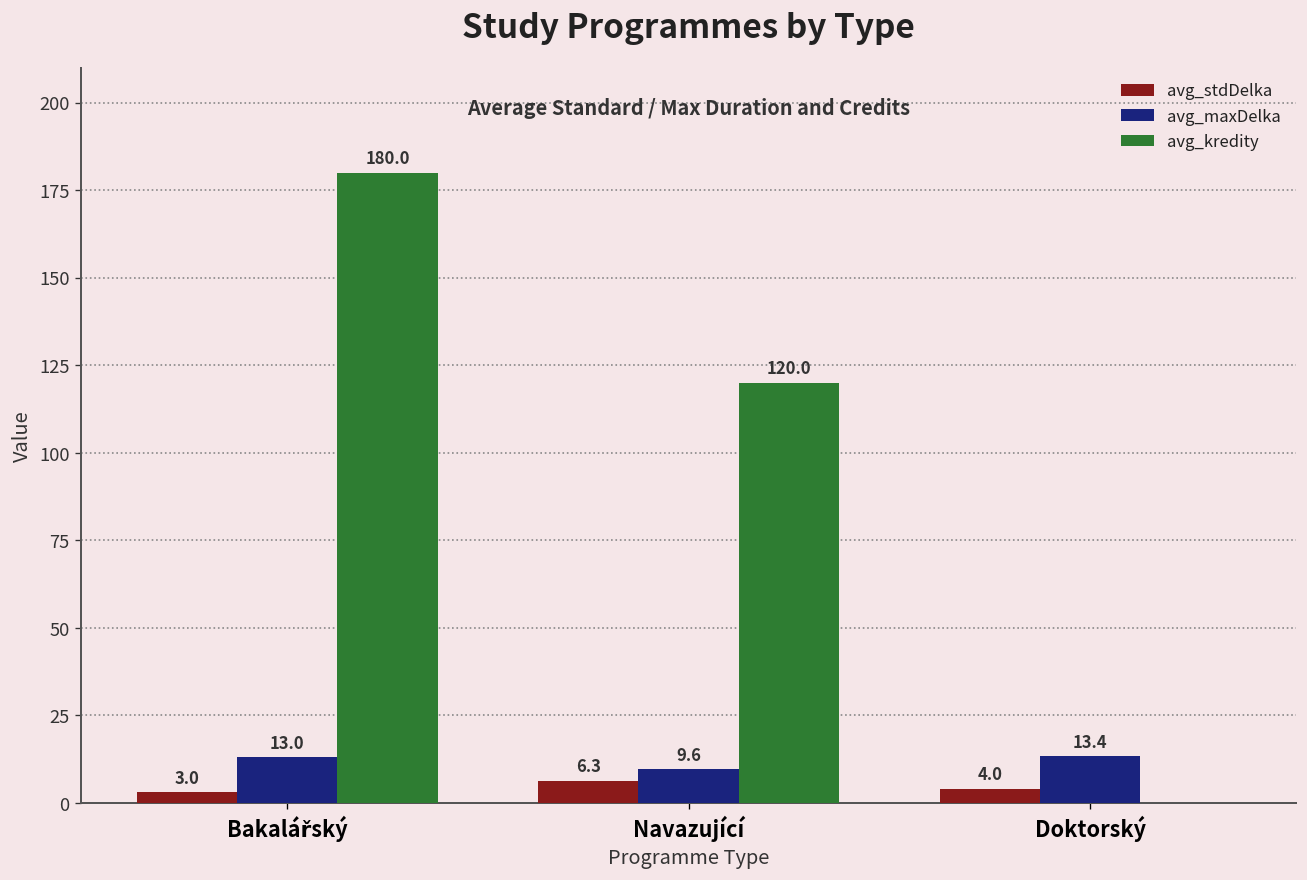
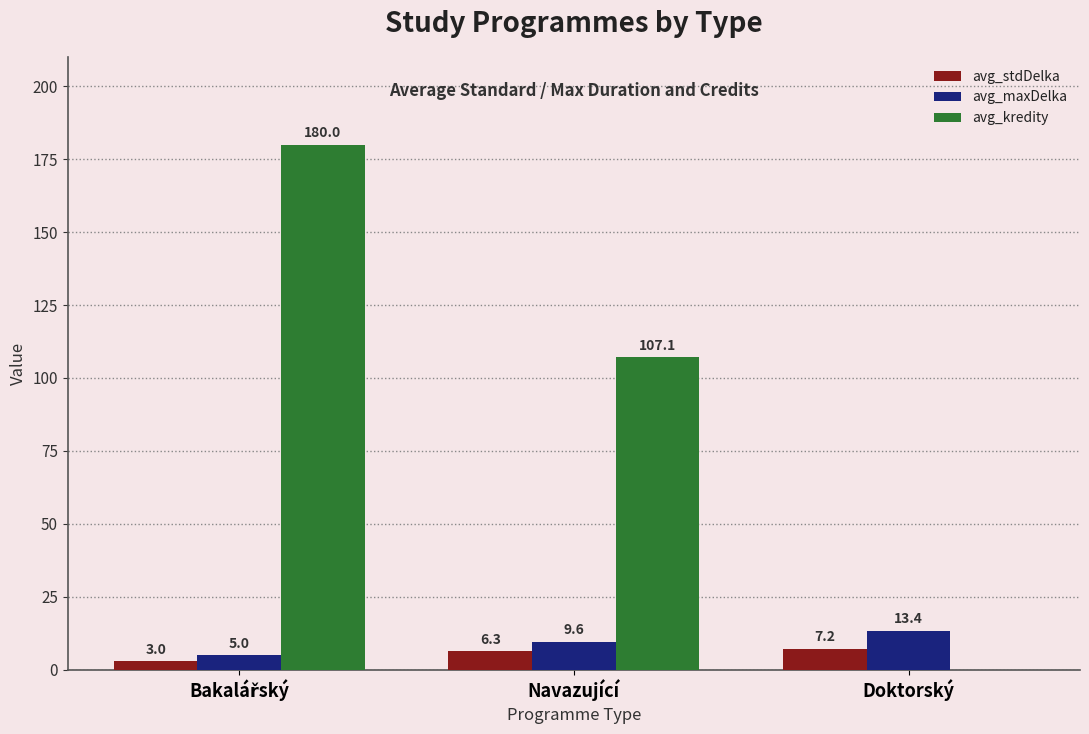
  {
    "avg_stdDelka": {
      "Bakalářský": 3.0,
      "Navazující": 6.3,
-     "Doktorský": 4.0
+     "Doktorský": 7.2
    },
    "avg_maxDelka": {
-     "Bakalářský": 13.0,
+     "Bakalářský": 5.0,
      "Navazující": 9.6,
      "Doktorský": 13.4
    },
    "avg_kredity": {
      "Bakalářský": 180.0,
-     "Navazující": 120.0
+     "Navazující": 107.1
    }
  }
